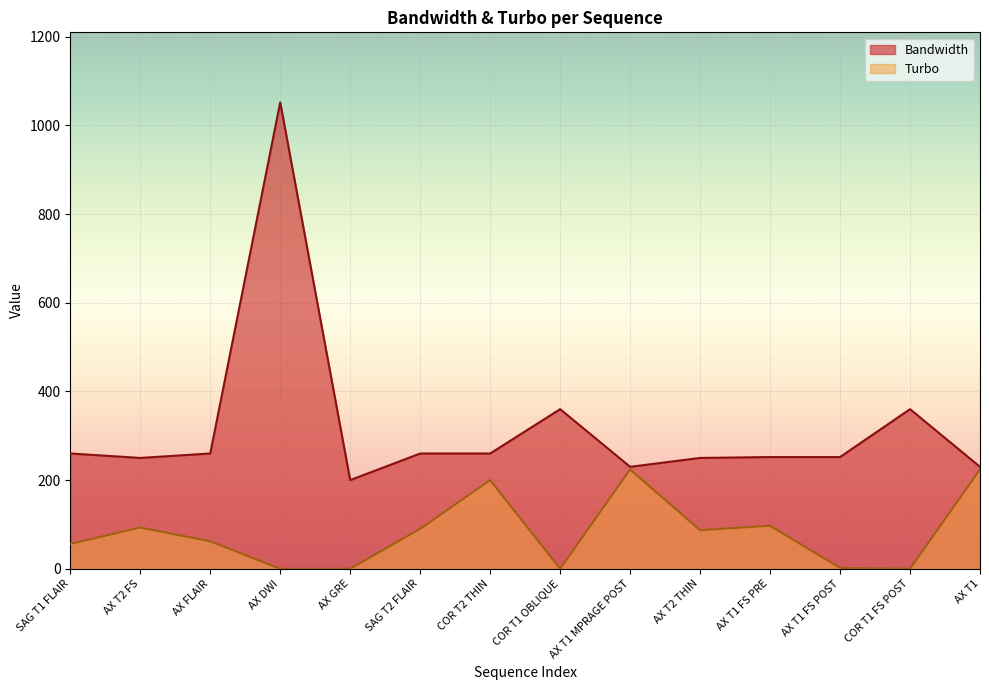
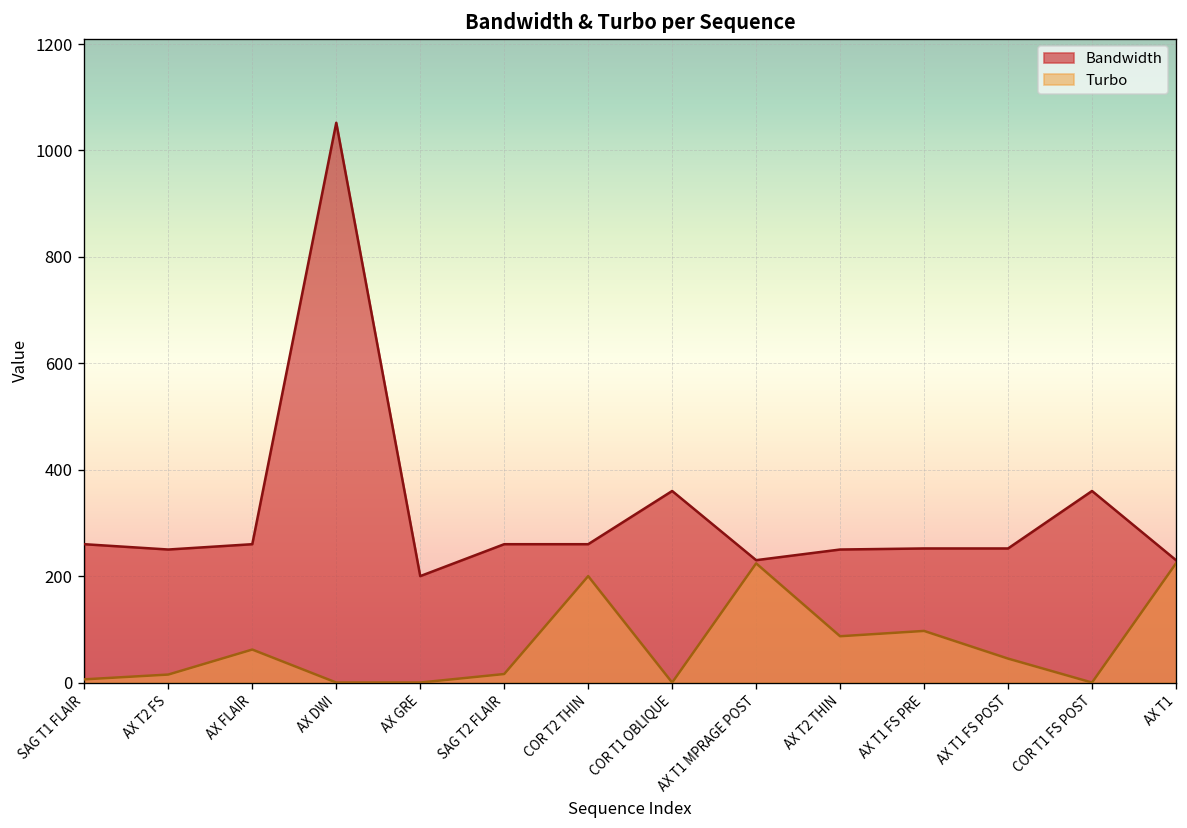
  {
    "Bandwidth": {
      "SAG T1 FLAIR": 260,
      "AX T2 FS": 250,
      "AX FLAIR": 260,
      "AX DWI": 1050,
      "AX GRE": 200,
      "SAG T2 FLAIR": 260,
      "COR T2 THIN": 260,
      "COR T1 OBLIQUE": 360,
      "AX T1 MPRAGE POST": 230,
      "AX T2 THIN": 250,
      "AX T1 FS PRE": 250,
      "AX T1 FS POST": 250,
      "COR T1 FS POST": 360,
      "AX T1": 230
    },
    "Turbo": {
-     "SAG T1 FLAIR": 60,
-     "AX T2 FS": 90,
+     "SAG T1 FLAIR": 10,
+     "AX T2 FS": 20,
      "AX FLAIR": 60,
      "AX DWI": 0,
      "AX GRE": 0,
-     "SAG T2 FLAIR": 90,
+     "SAG T2 FLAIR": 20,
      "COR T2 THIN": 200,
      "COR T1 OBLIQUE": 0,
      "AX T1 MPRAGE POST": 220,
      "AX T2 THIN": 90,
      "AX T1 FS PRE": 100,
-     "AX T1 FS POST": 0,
+     "AX T1 FS POST": 50,
      "COR T1 FS POST": 0,
      "AX T1": 220
    }
  }
